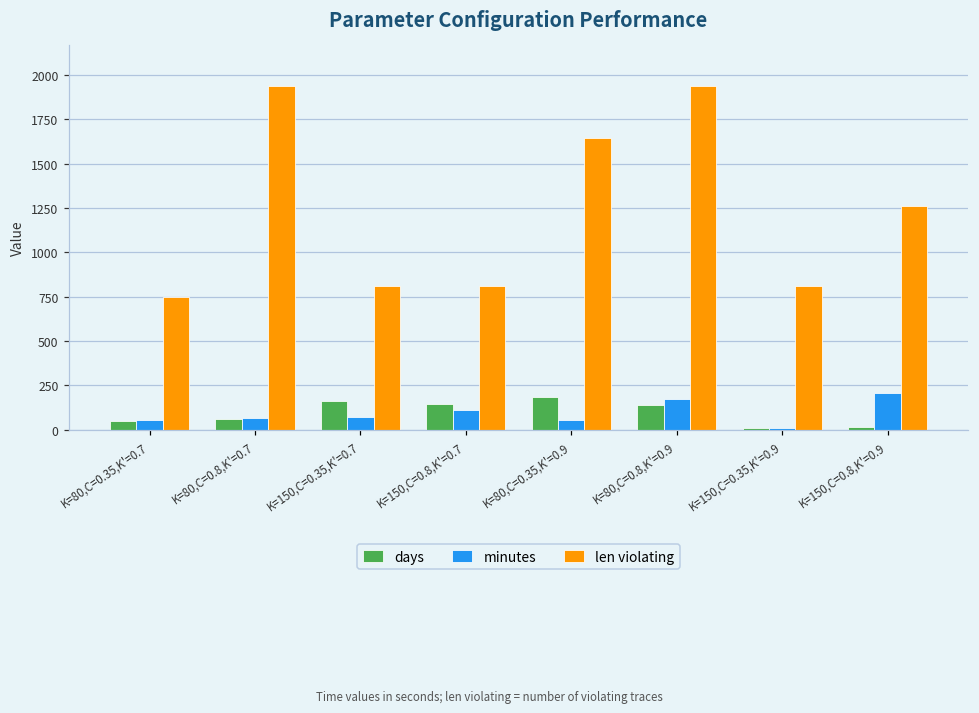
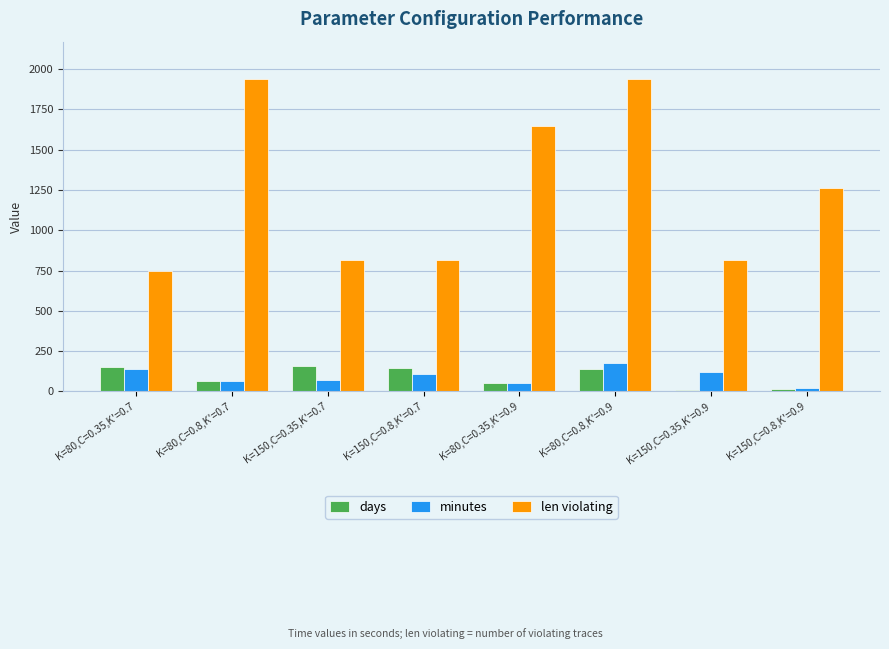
  {
    "days": {
-     "K=80,C=0.35,K'=0.7": 50,
+     "K=80,C=0.35,K'=0.7": 150,
      "K=80,C=0.8,K'=0.7": 60,
      "K=150,C=0.35,K'=0.7": 160,
      "K=150,C=0.8,K'=0.7": 140,
-     "K=80,C=0.35,K'=0.9": 180,
+     "K=80,C=0.35,K'=0.9": 50,
      "K=80,C=0.8,K'=0.9": 140
    },
    "minutes": {
-     "K=80,C=0.35,K'=0.7": 50,
+     "K=80,C=0.35,K'=0.7": 140,
      "K=80,C=0.8,K'=0.7": 60,
      "K=150,C=0.35,K'=0.7": 70,
      "K=150,C=0.8,K'=0.7": 110,
      "K=80,C=0.35,K'=0.9": 50,
      "K=80,C=0.8,K'=0.9": 170,
-     "K=150,C=0.35,K'=0.9": 10,
-     "K=150,C=0.8,K'=0.9": 200
+     "K=150,C=0.35,K'=0.9": 120,
+     "K=150,C=0.8,K'=0.9": 20
    },
    "len violating": {
      "K=80,C=0.35,K'=0.7": 750,
      "K=80,C=0.8,K'=0.7": 1940,
      "K=150,C=0.35,K'=0.7": 810,
      "K=150,C=0.8,K'=0.7": 810,
      "K=80,C=0.35,K'=0.9": 1650,
      "K=80,C=0.8,K'=0.9": 1940,
      "K=150,C=0.35,K'=0.9": 810,
      "K=150,C=0.8,K'=0.9": 1260
    }
  }
